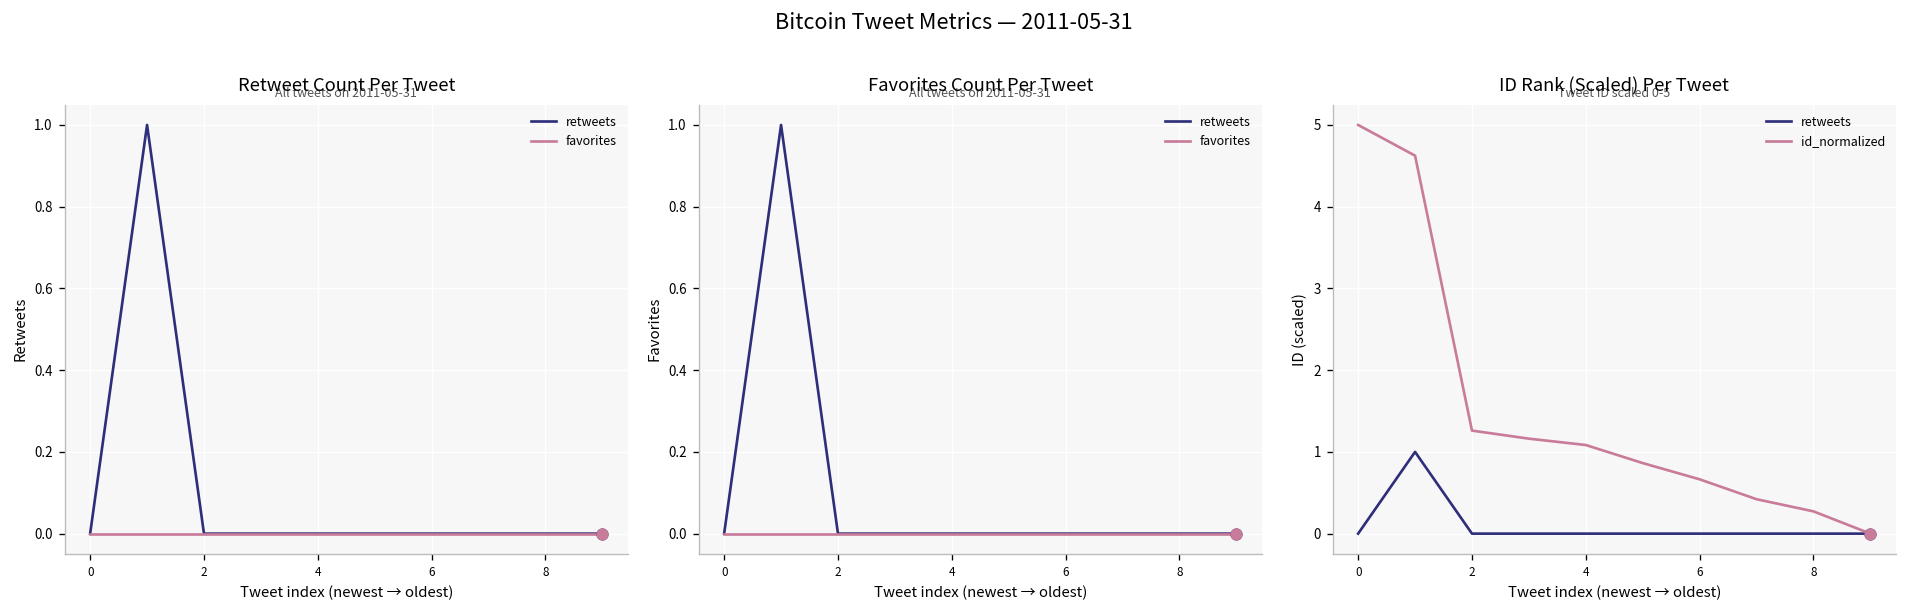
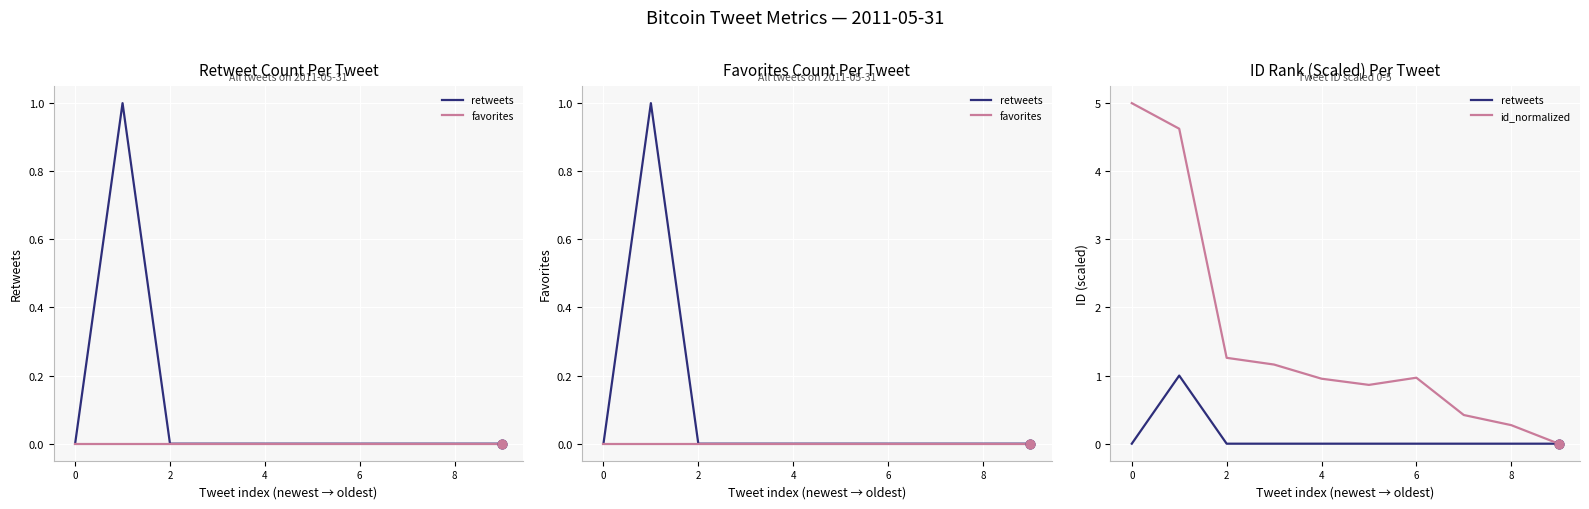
  {
    "ID Rank (Scaled) Per Tweet": {
      "id_normalized": {
        "0": 5.0,
        "2": 1.3,
-       "4": 1.1,
-       "6": 0.7,
+       "4": 1.0,
+       "6": 1.0,
        "8": 0.3
      }
    }
  }
